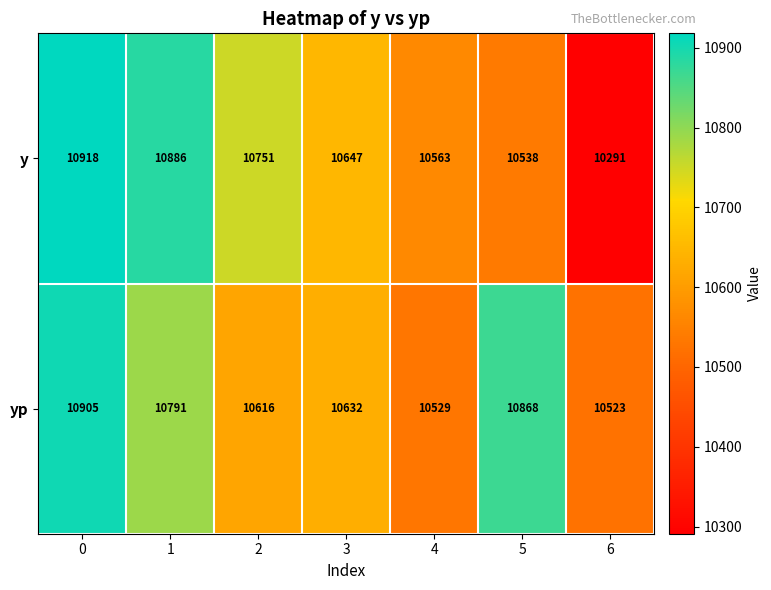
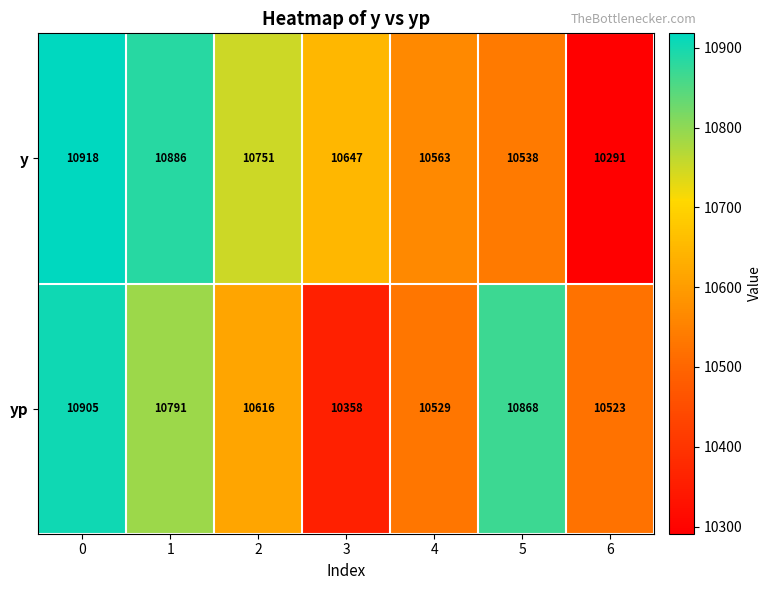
  {
    "y": {
      "0": 10918,
      "1": 10886,
      "2": 10751,
      "3": 10647,
      "4": 10563,
      "5": 10538,
      "6": 10291
    },
    "yp": {
      "0": 10905,
      "1": 10791,
      "2": 10616,
-     "3": 10632,
+     "3": 10358,
      "4": 10529,
      "5": 10868,
      "6": 10523
    }
  }
